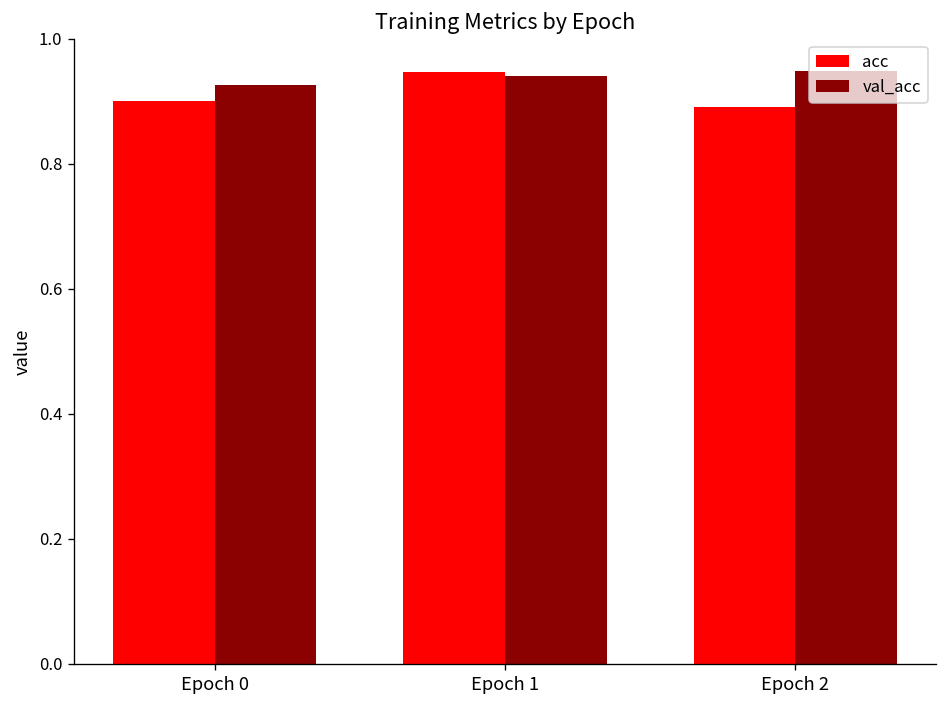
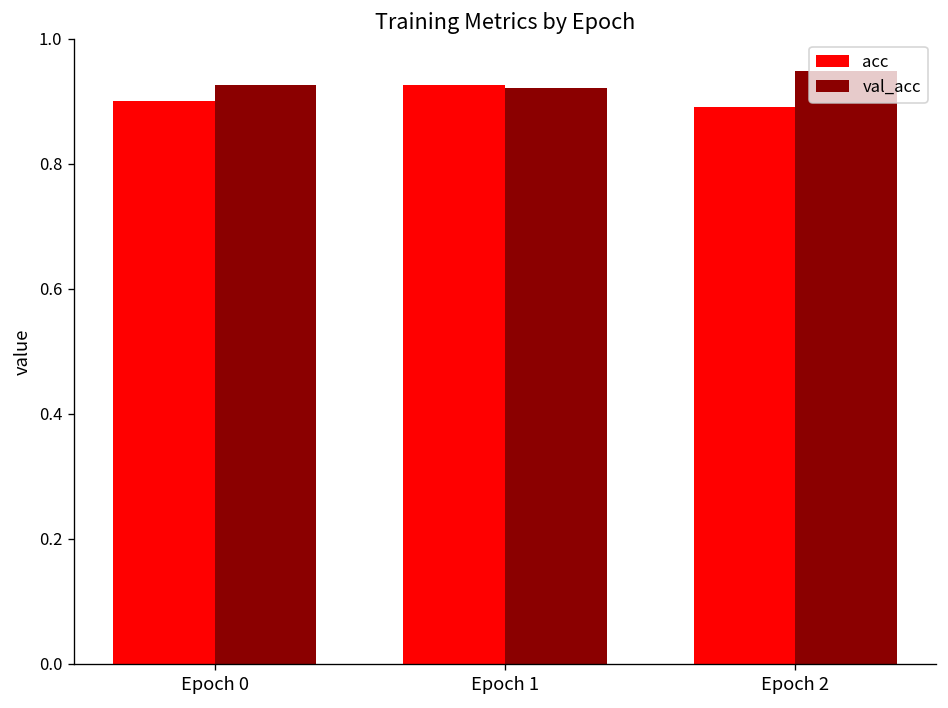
  {
    "acc": {
      "Epoch 0": 0.90,
-     "Epoch 1": 0.95,
+     "Epoch 1": 0.93,
      "Epoch 2": 0.89
    },
    "val_acc": {
      "Epoch 0": 0.93,
-     "Epoch 1": 0.94
+     "Epoch 1": 0.92
    }
  }
